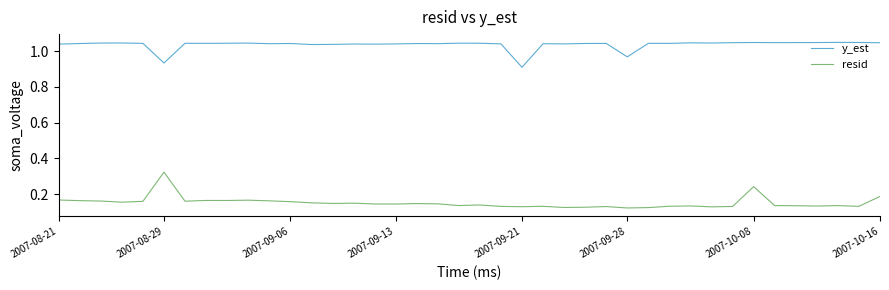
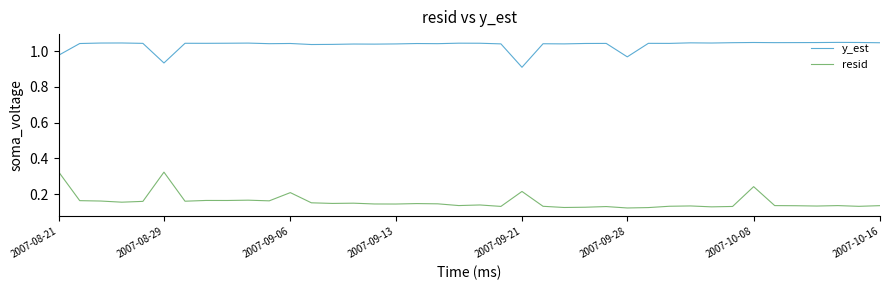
  {
    "y_est": {
-     "2007-08-21": 1.04,
+     "2007-08-21": 0.98,
      "2007-08-29": 0.93,
      "2007-09-06": 1.04,
      "2007-09-13": 1.04,
      "2007-09-21": 0.91,
      "2007-09-28": 0.97,
      "2007-10-08": 1.05,
      "2007-10-16": 1.05
    },
    "resid": {
-     "2007-08-21": 0.17,
+     "2007-08-21": 0.32,
      "2007-08-29": 0.32,
-     "2007-09-06": 0.16,
+     "2007-09-06": 0.21,
      "2007-09-13": 0.14,
-     "2007-09-21": 0.13,
+     "2007-09-21": 0.22,
      "2007-09-28": 0.12,
      "2007-10-08": 0.24,
-     "2007-10-16": 0.19
+     "2007-10-16": 0.14
    }
  }
